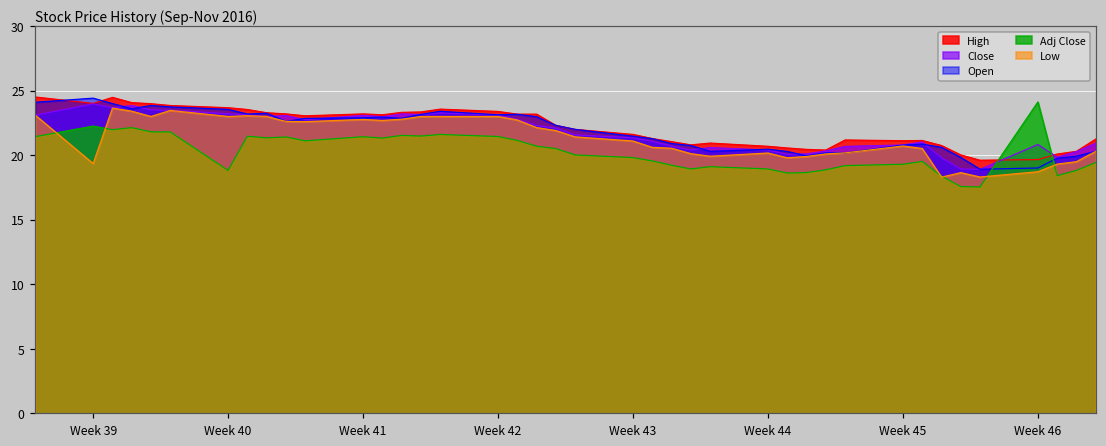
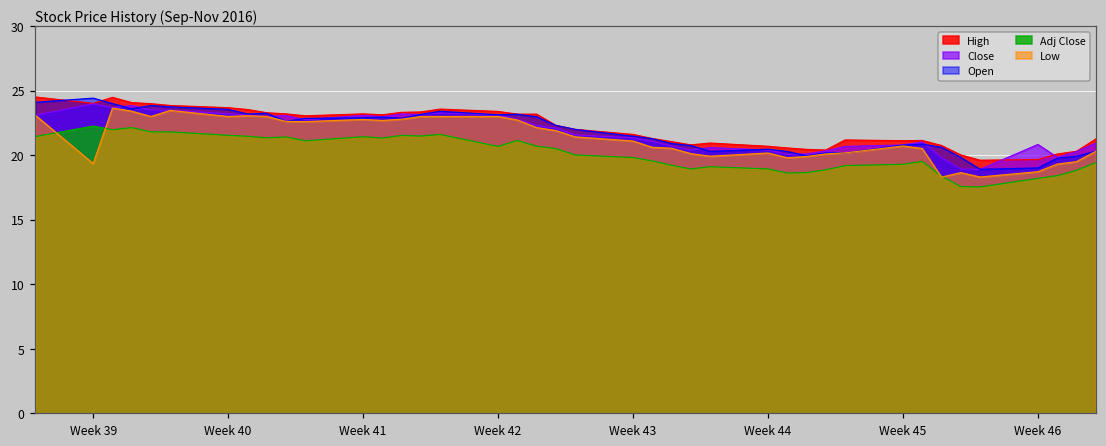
  {
    "High": {
      "Week 42": 23.4,
      "Week 44": 20.7,
      "Week 45": 21.1,
      "Week 46": 19.7
    },
    "Close": {
      "Week 46": 20.8
    },
    "Open": {
      "Week 39": 24.4,
      "Week 46": 19.0
    },
    "Adj Close": {
      "Week 39": 22.3,
-     "Week 40": 18.8,
+     "Week 40": 21.5,
      "Week 41": 21.4,
-     "Week 42": 21.4,
+     "Week 42": 20.7,
      "Week 43": 19.8,
      "Week 44": 18.9,
      "Week 45": 19.3,
-     "Week 46": 24.1
+     "Week 46": 18.2
    },
    "Low": {
      "Week 39": 19.4,
      "Week 43": 21.1,
      "Week 44": 20.2,
      "Week 46": 18.7
    }
  }
